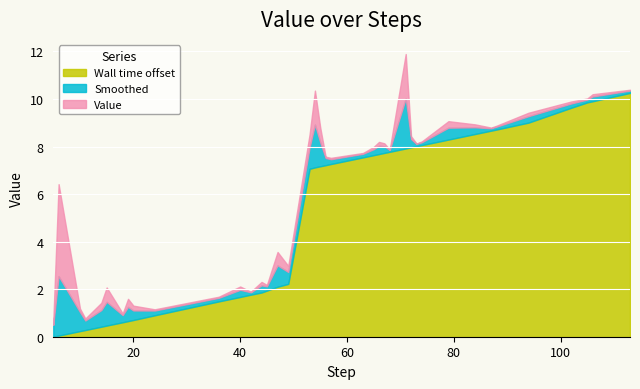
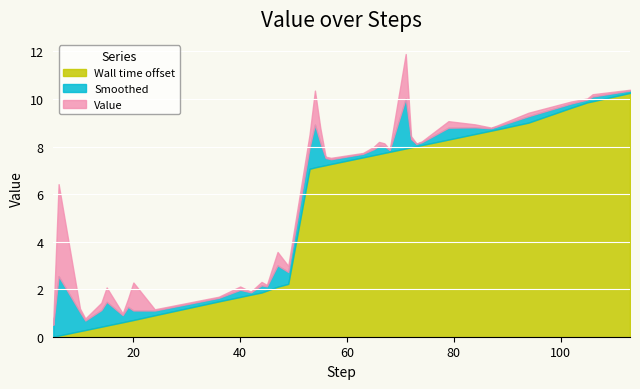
  {
    "Wall time offset": {
      "20": 0.7,
      "40": 1.7
    },
    "Smoothed": {
      "20": 0.4,
      "40": 0.3
    },
    "Value": {
-     "20": 0.2,
+     "20": 1.2,
      "40": 0.1
    }
  }
